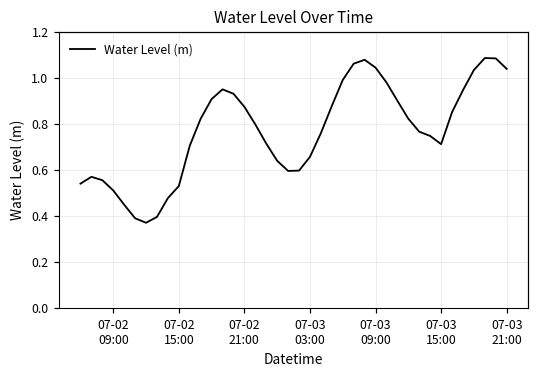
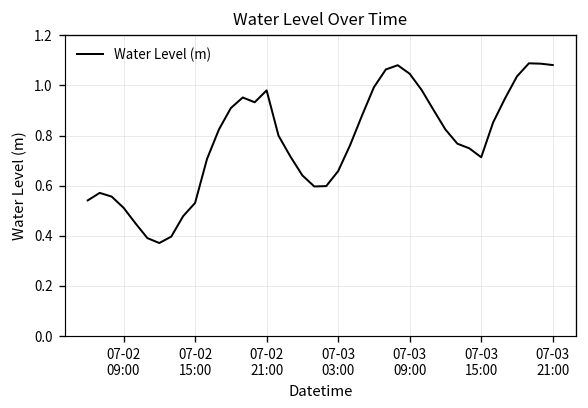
  {
    "07-02 09:00": 0.51,
    "07-02 15:00": 0.53,
-   "07-02 21:00": 0.88,
+   "07-02 21:00": 0.98,
    "07-03 03:00": 0.66,
    "07-03 09:00": 1.05,
    "07-03 15:00": 0.71,
-   "07-03 21:00": 1.04
+   "07-03 21:00": 1.08
  }
